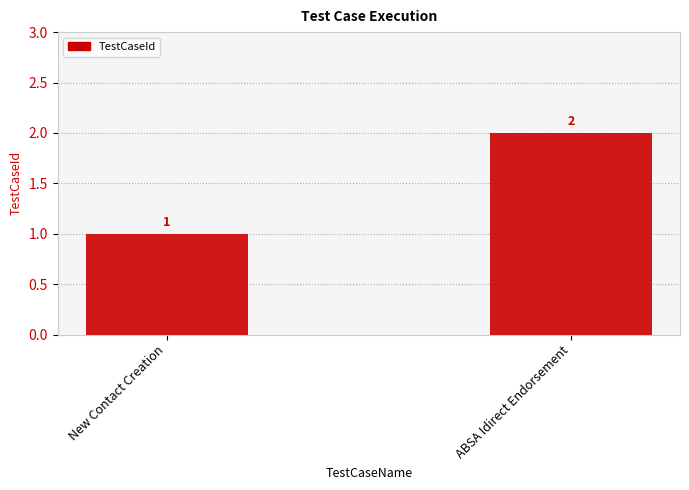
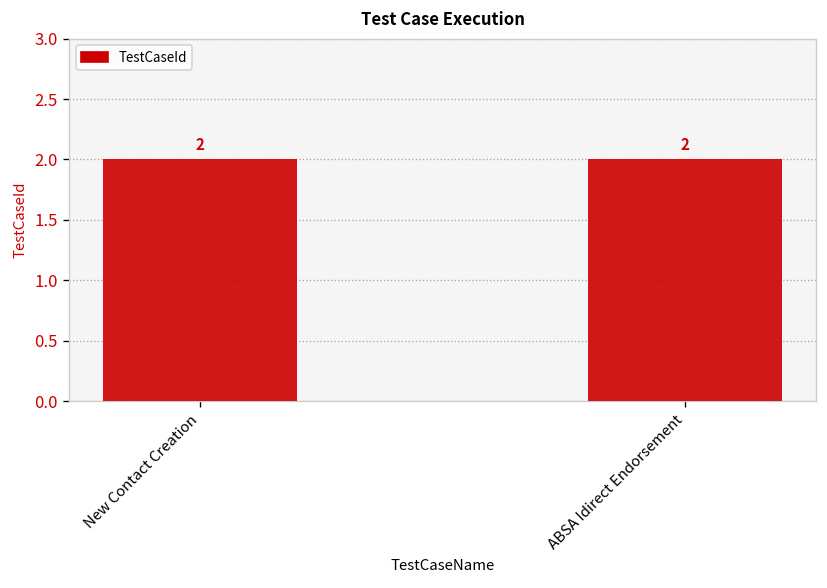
  {
-   "New Contact Creation": 1,
+   "New Contact Creation": 2,
    "ABSA Idirect Endorsement": 2
  }
